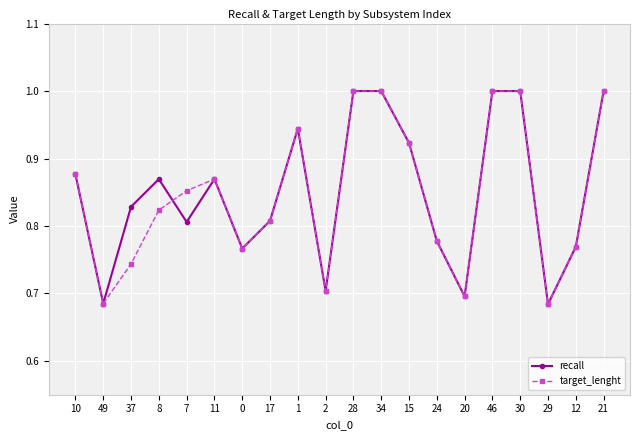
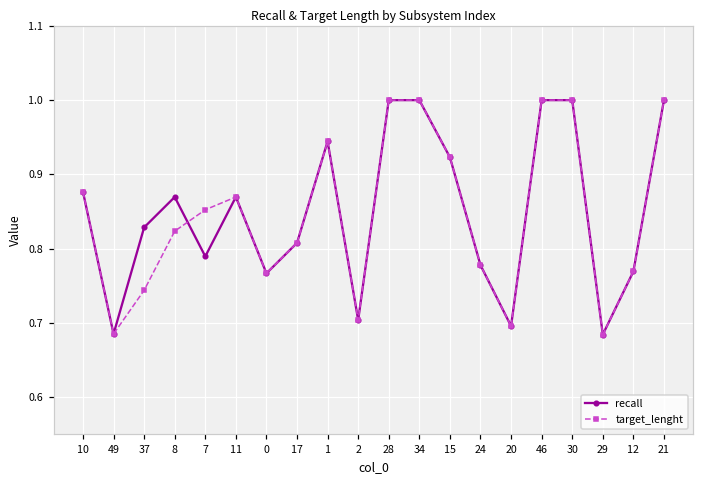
  {
    "recall": {
      "37": 0.83,
      "8": 0.87,
-     "7": 0.81
+     "7": 0.79
    },
    "target_lenght": {
      "37": 0.74,
      "8": 0.82,
      "7": 0.85
    }
  }
